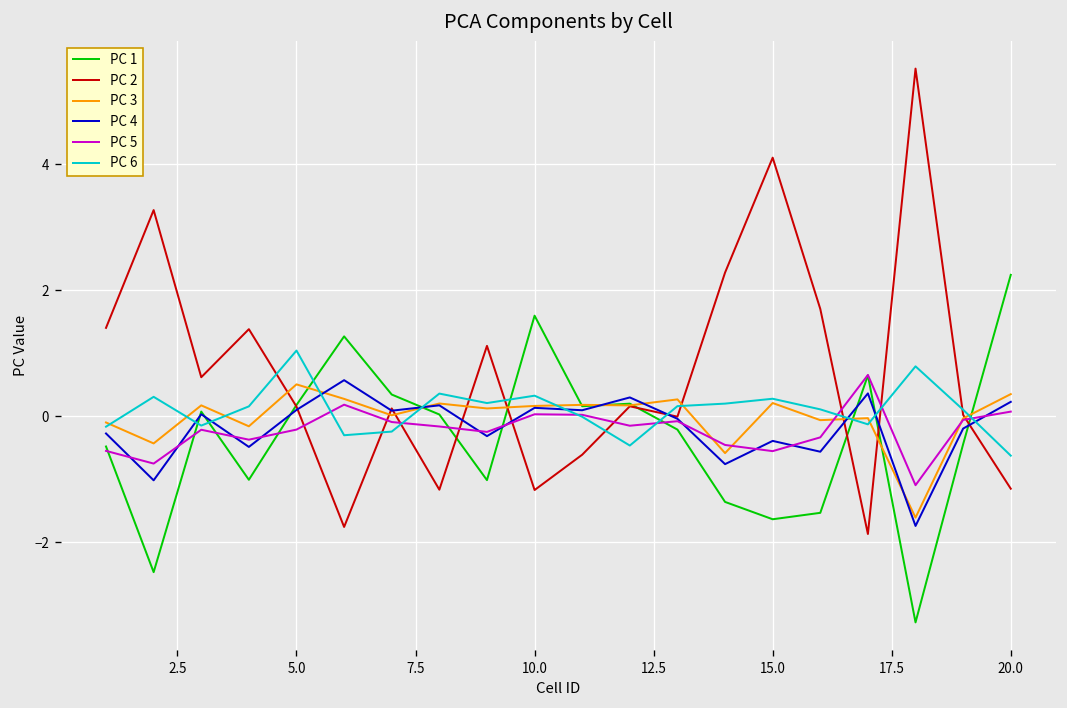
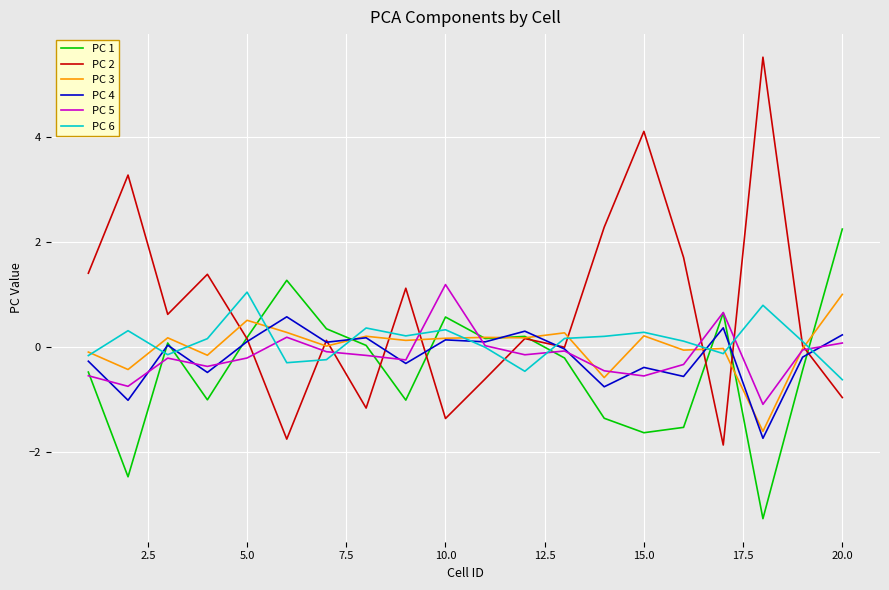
  {
    "PC 1": {
-     "10.0": 1.6,
+     "10.0": 0.6,
      "15.0": -1.6,
      "20.0": 2.2
    },
    "PC 2": {
-     "10.0": -1.2,
+     "10.0": -1.4,
      "15.0": 4.1,
-     "20.0": -1.2
+     "20.0": -1.0
    },
    "PC 3": {
      "5.0": 0.5,
      "15.0": 0.2,
-     "20.0": 0.4
+     "20.0": 1.0
    },
    "PC 4": {
      "5.0": 0.1,
      "15.0": -0.4,
      "20.0": 0.2
    },
    "PC 5": {
      "5.0": -0.2,
-     "10.0": 0.0,
+     "10.0": 1.2,
      "15.0": -0.6,
      "20.0": 0.1
    },
    "PC 6": {
      "5.0": 1.0,
      "10.0": 0.3,
      "15.0": 0.3,
      "20.0": -0.6
    }
  }
